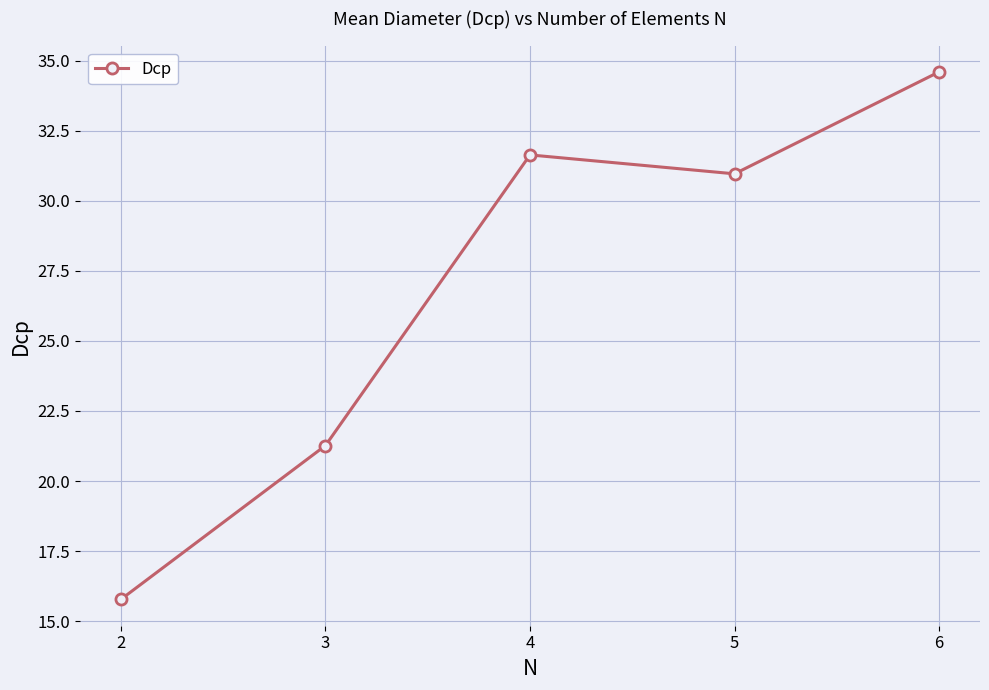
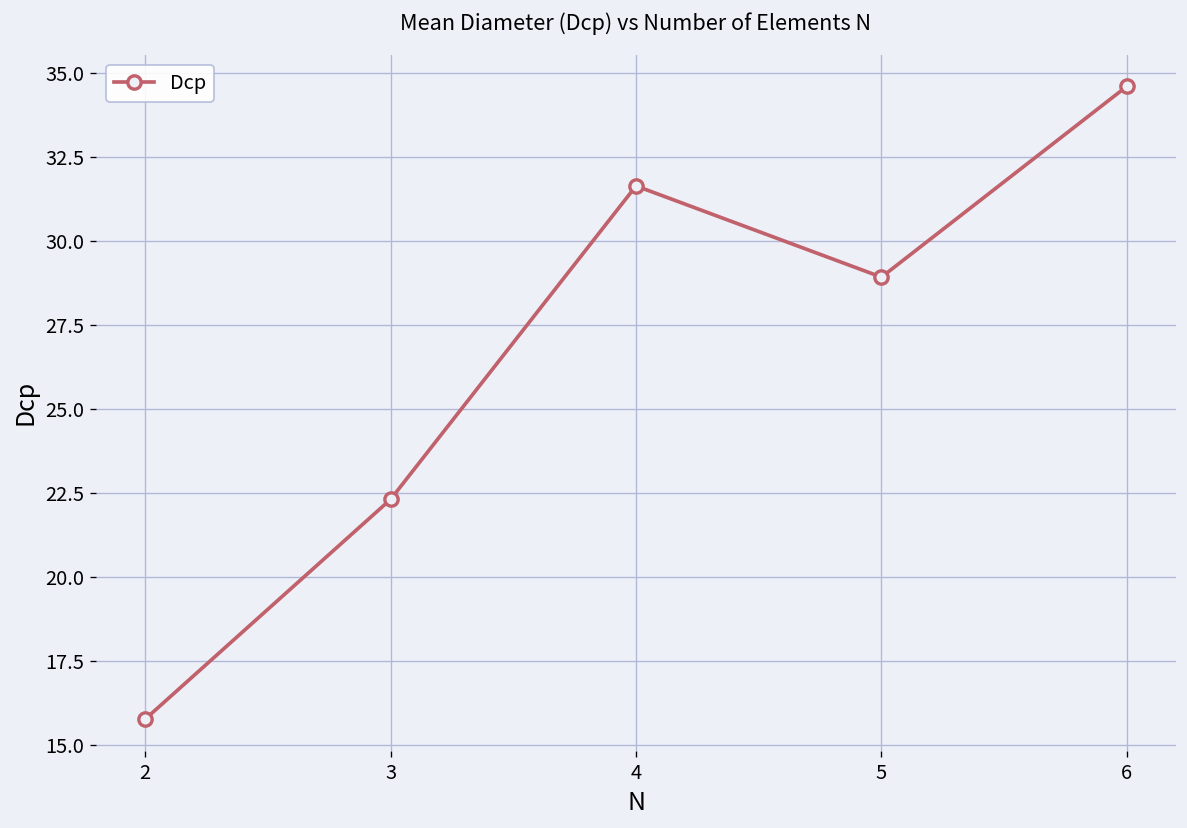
  {
    "2": 15.8,
-   "3": 21.3,
+   "3": 22.3,
    "4": 31.6,
-   "5": 31.0,
+   "5": 28.9,
    "6": 34.6
  }
